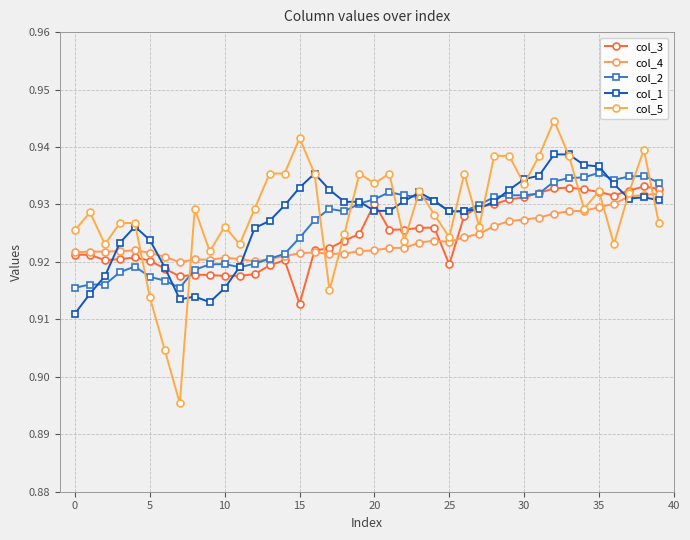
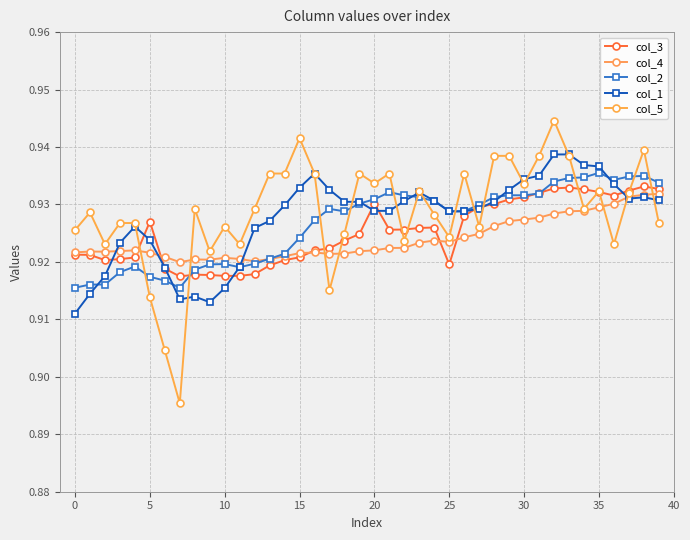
  {
    "col_3": {
-     "5": 0.920,
+     "5": 0.927,
      "10": 0.918,
-     "15": 0.913,
+     "15": 0.921,
      "20": 0.930,
      "25": 0.920
    }
  }
